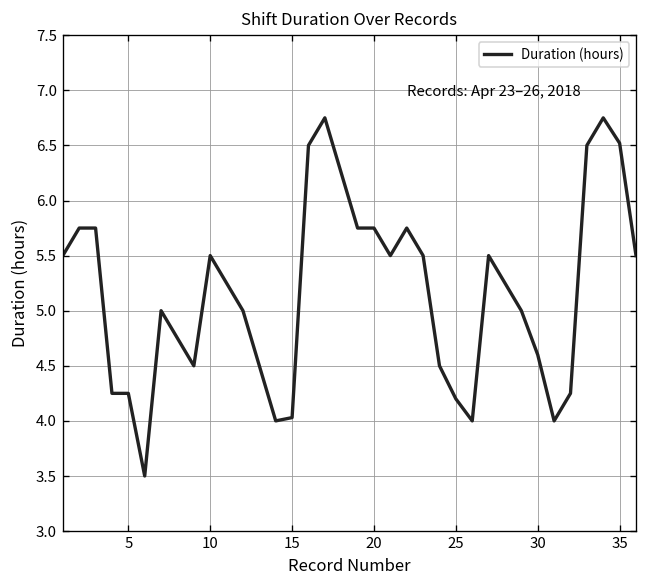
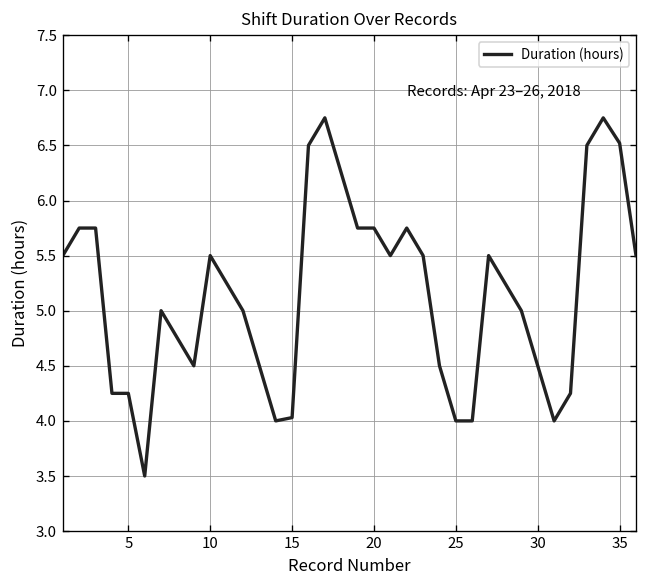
  {
    "5": 4.3,
    "10": 5.5,
    "15": 4.0,
    "20": 5.8,
-   "25": 4.2,
-   "30": 4.6,
+   "25": 4.0,
+   "30": 4.5,
    "35": 6.5
  }
